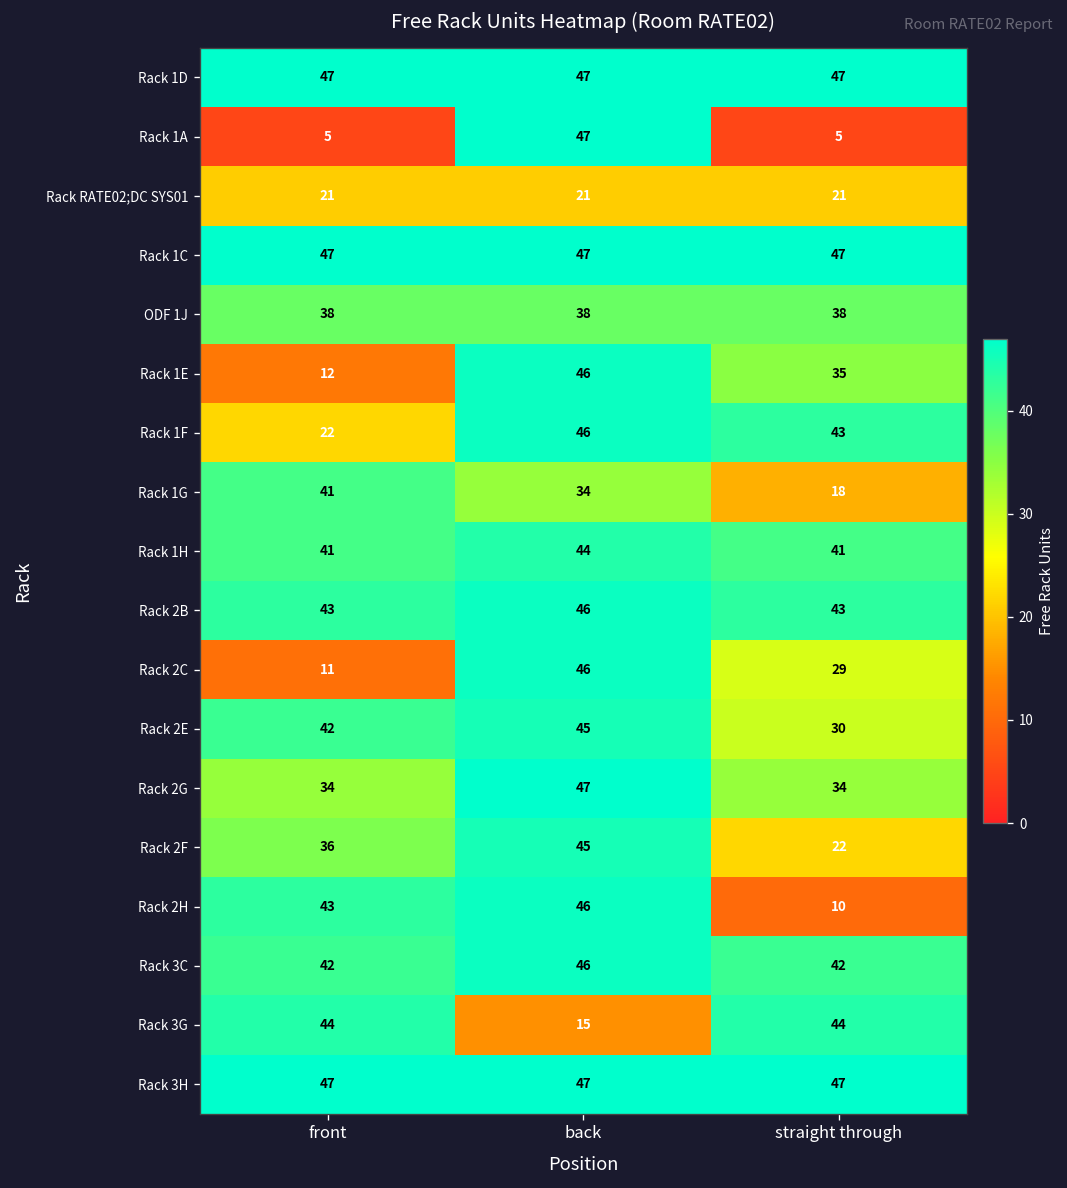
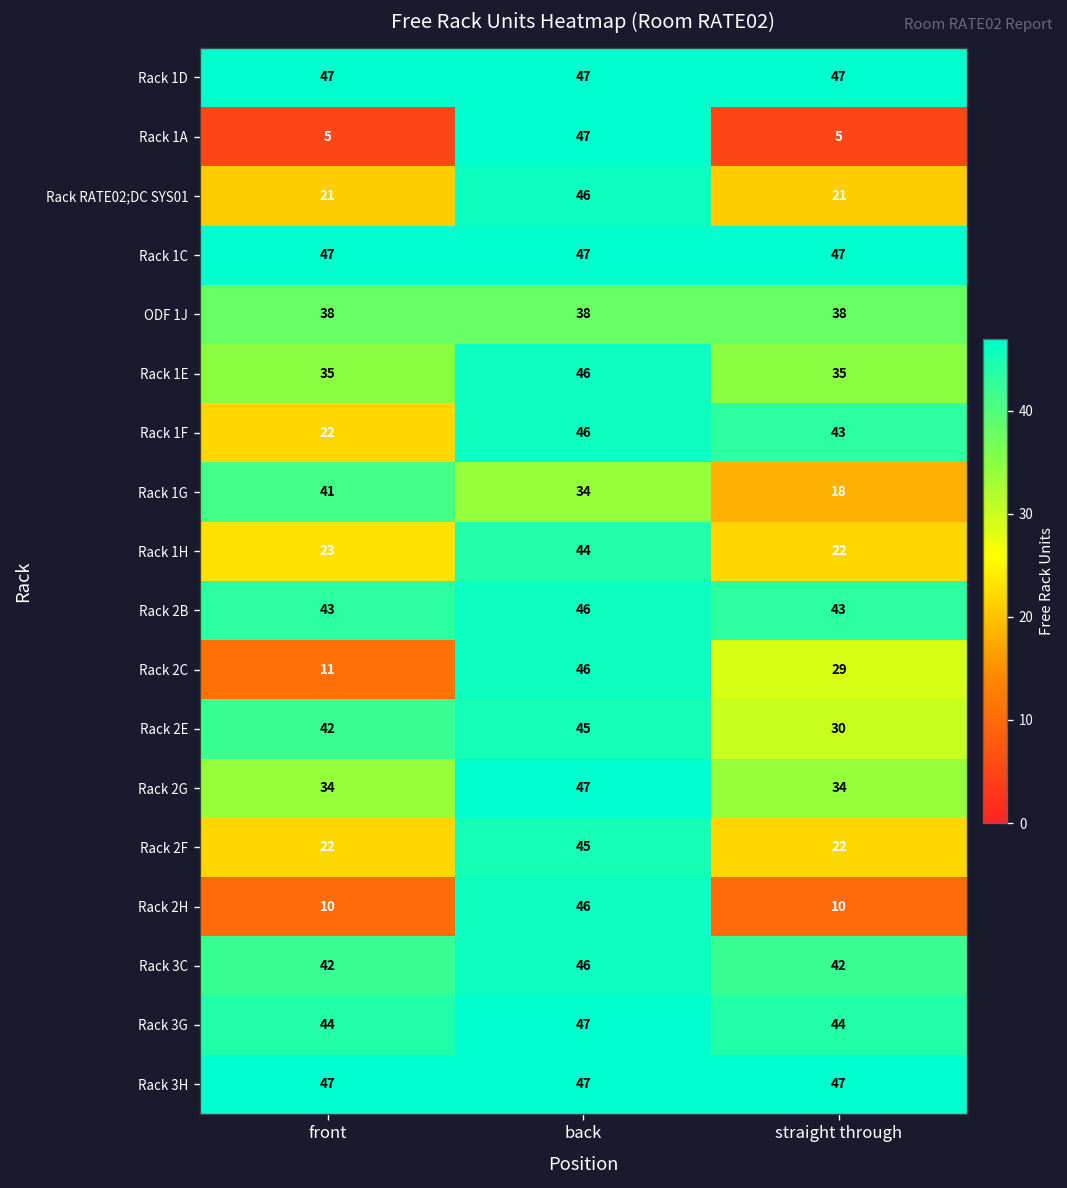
  {
    "Rack 1D": {
      "front": 47,
      "back": 47,
      "straight through": 47
    },
    "Rack 1A": {
      "front": 5,
      "back": 47,
      "straight through": 5
    },
    "Rack RATE02;DC SYS01": {
      "front": 21,
-     "back": 21,
+     "back": 46,
      "straight through": 21
    },
    "Rack 1C": {
      "front": 47,
      "back": 47,
      "straight through": 47
    },
    "ODF 1J": {
      "front": 38,
      "back": 38,
      "straight through": 38
    },
    "Rack 1E": {
-     "front": 12,
+     "front": 35,
      "back": 46,
      "straight through": 35
    },
    "Rack 1F": {
      "front": 22,
      "back": 46,
      "straight through": 43
    },
    "Rack 1G": {
      "front": 41,
      "back": 34,
      "straight through": 18
    },
    "Rack 1H": {
-     "front": 41,
+     "front": 23,
      "back": 44,
-     "straight through": 41
+     "straight through": 22
    },
    "Rack 2B": {
      "front": 43,
      "back": 46,
      "straight through": 43
    },
    "Rack 2C": {
      "front": 11,
      "back": 46,
      "straight through": 29
    },
    "Rack 2E": {
      "front": 42,
      "back": 45,
      "straight through": 30
    },
    "Rack 2G": {
      "front": 34,
      "back": 47,
      "straight through": 34
    },
    "Rack 2F": {
-     "front": 36,
+     "front": 22,
      "back": 45,
      "straight through": 22
    },
    "Rack 2H": {
-     "front": 43,
+     "front": 10,
      "back": 46,
      "straight through": 10
    },
    "Rack 3C": {
      "front": 42,
      "back": 46,
      "straight through": 42
    },
    "Rack 3G": {
      "front": 44,
-     "back": 15,
+     "back": 47,
      "straight through": 44
    },
    "Rack 3H": {
      "front": 47,
      "back": 47,
      "straight through": 47
    }
  }
